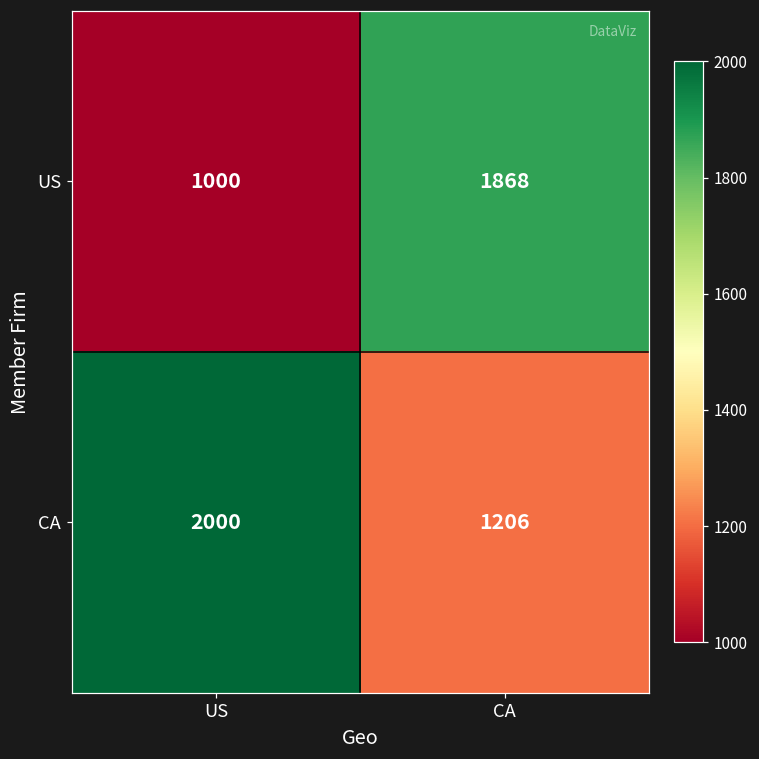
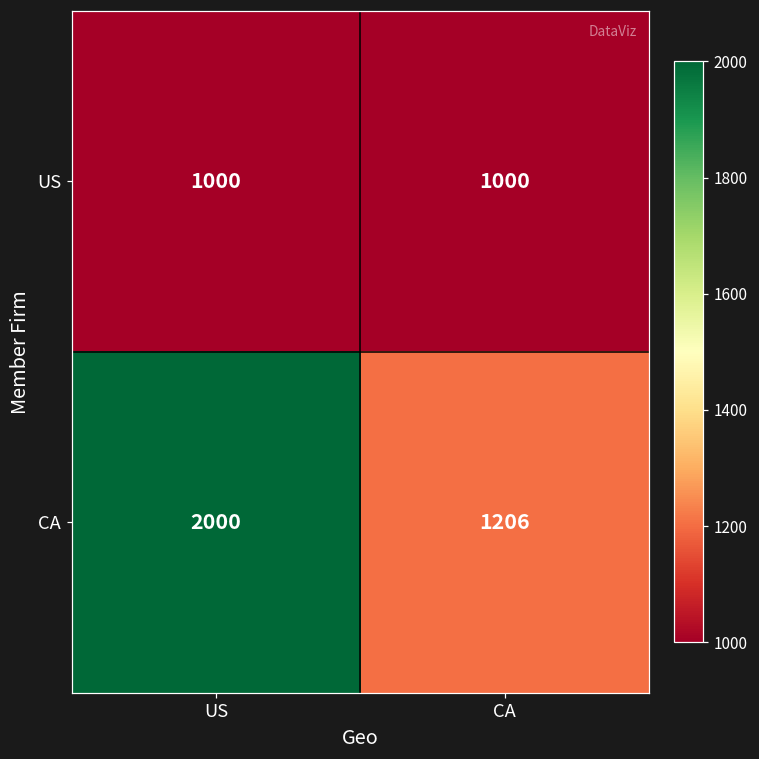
  {
    "US": {
      "US": 1000,
-     "CA": 1868
+     "CA": 1000
    },
    "CA": {
      "US": 2000,
      "CA": 1206
    }
  }
